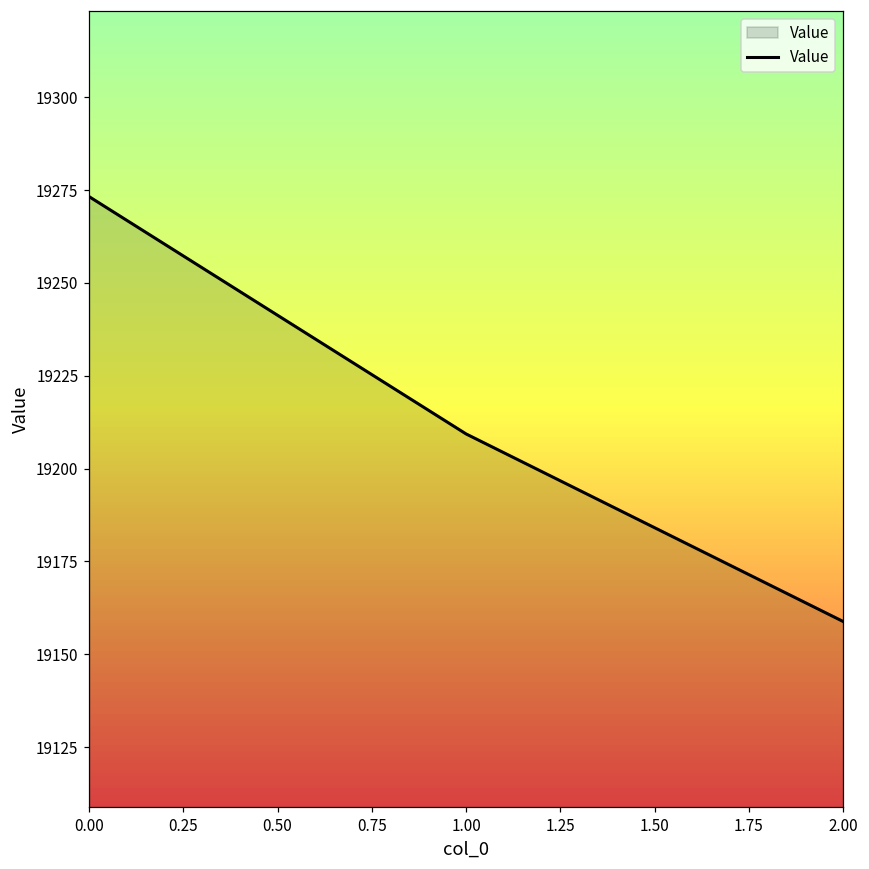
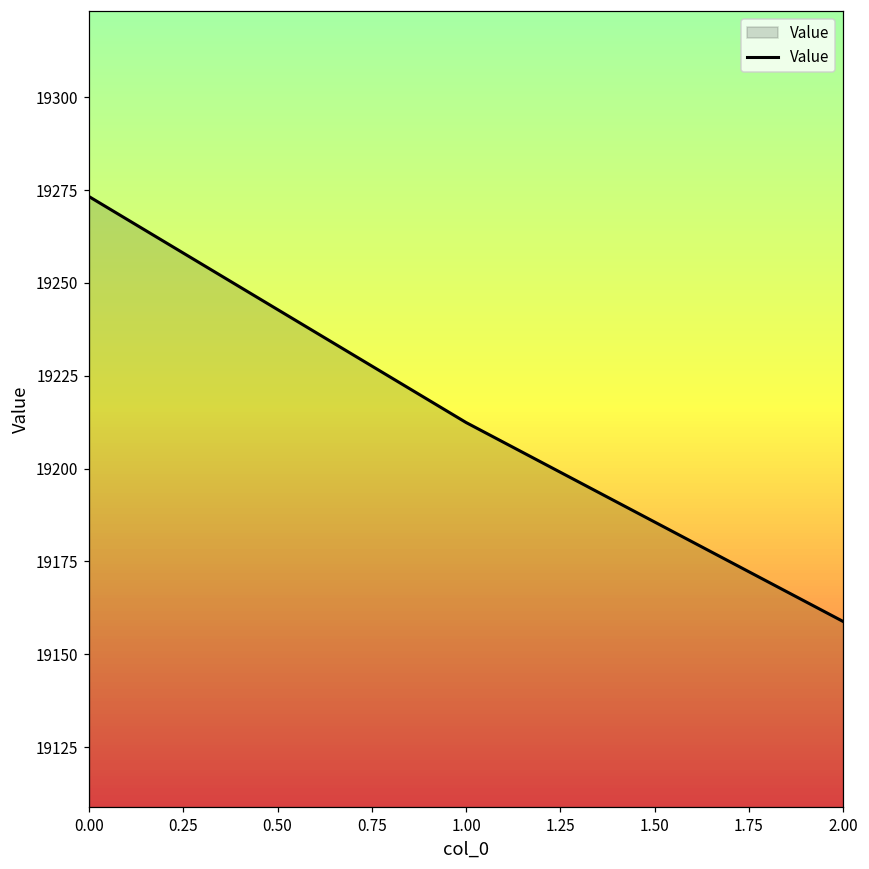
  {
    "0.00": 19273,
-   "1.00": 19209,
+   "1.00": 19212,
    "2.00": 19159
  }
